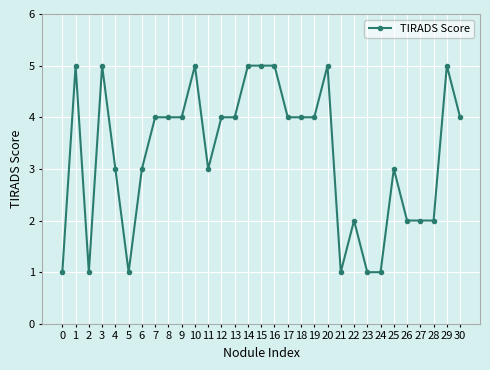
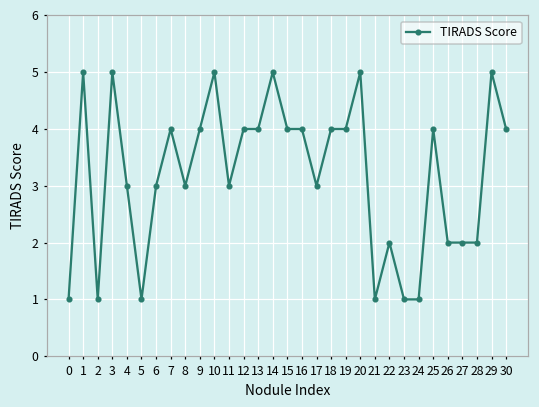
  {
    "0": 1,
    "1": 5,
    "2": 1,
    "3": 5,
    "4": 3,
    "5": 1,
    "6": 3,
    "7": 4,
-   "8": 4,
+   "8": 3,
    "9": 4,
    "10": 5,
    "11": 3,
    "12": 4,
    "13": 4,
    "14": 5,
-   "15": 5,
-   "16": 5,
-   "17": 4,
+   "15": 4,
+   "16": 4,
+   "17": 3,
    "18": 4,
    "19": 4,
    "20": 5,
    "21": 1,
    "22": 2,
    "23": 1,
    "24": 1,
-   "25": 3,
+   "25": 4,
    "26": 2,
    "27": 2,
    "28": 2,
    "29": 5,
    "30": 4
  }
